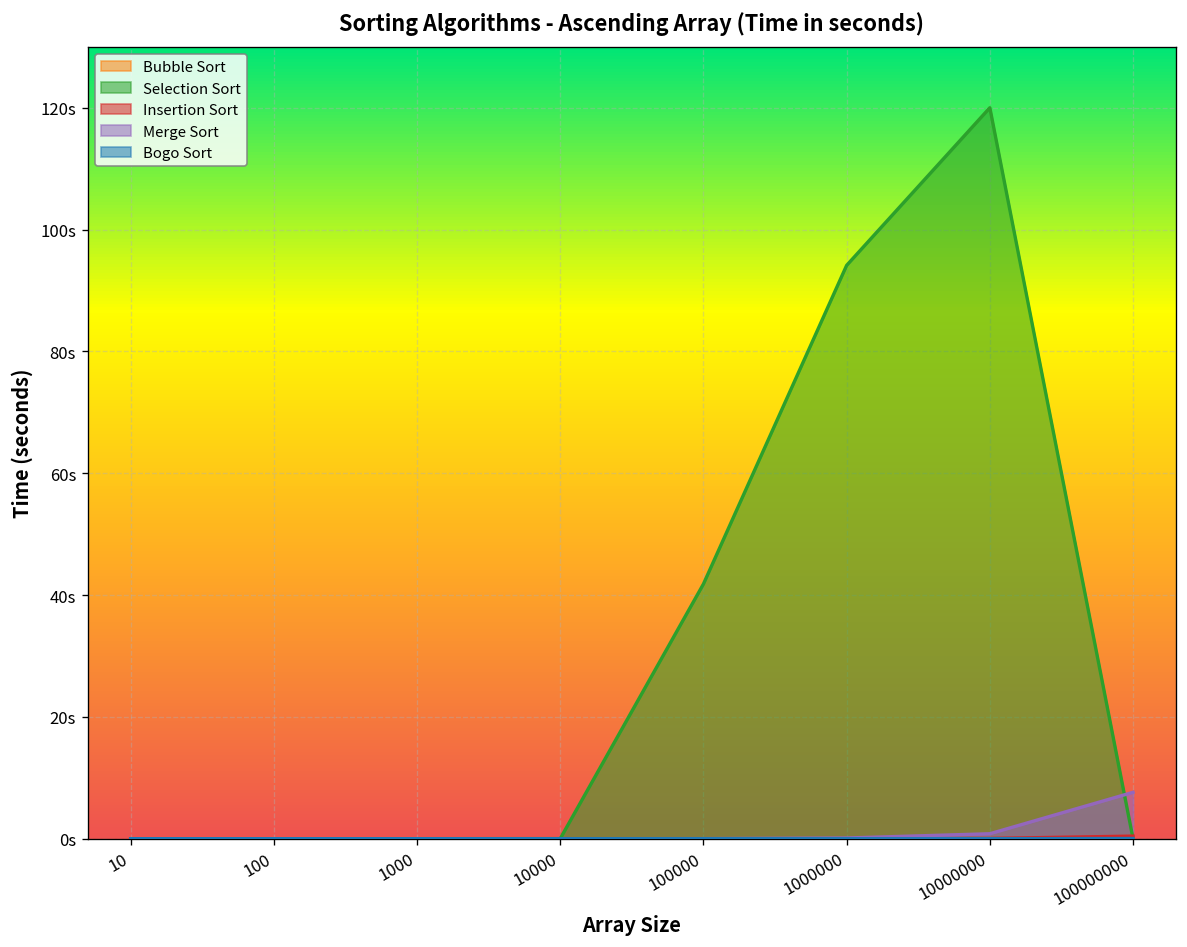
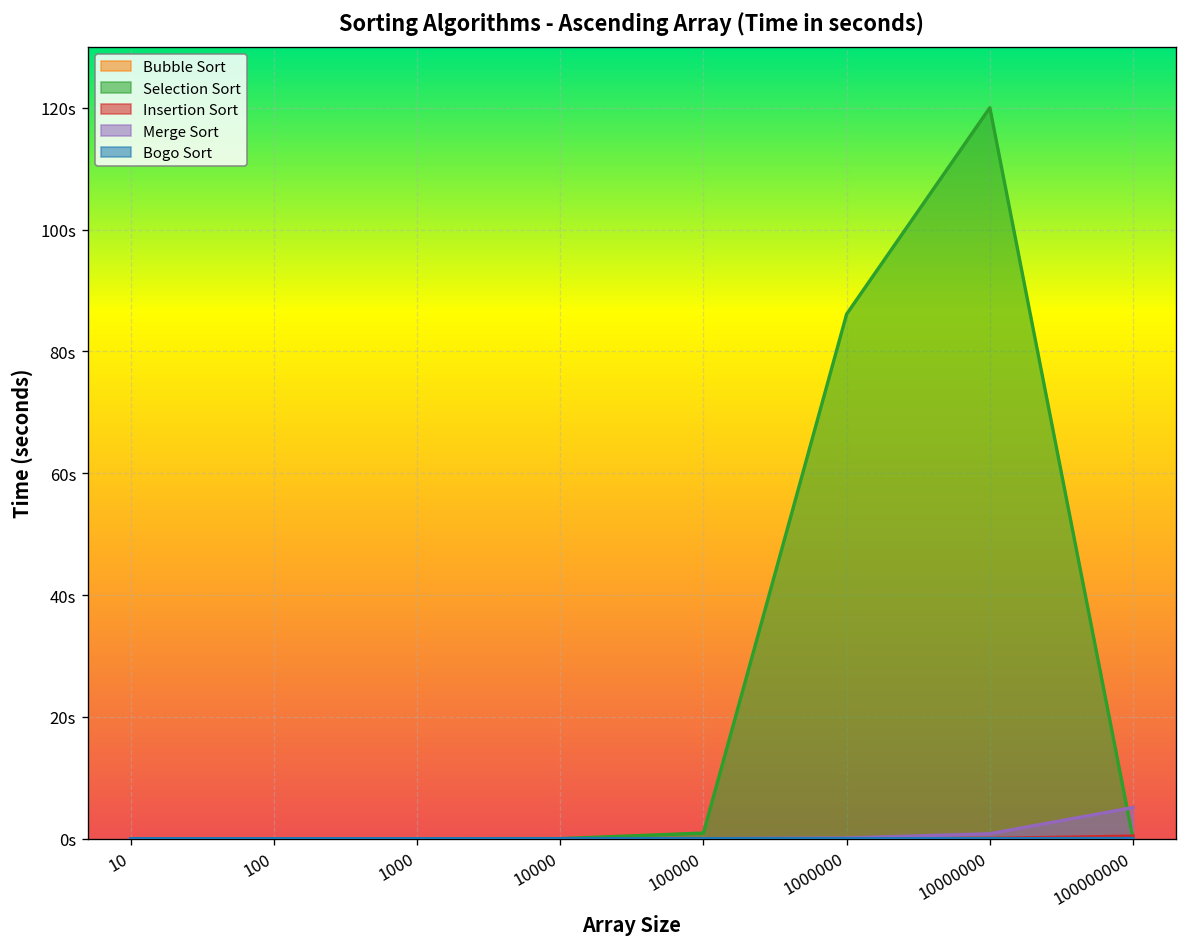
  {
    "Selection Sort": {
-     "100000": "42s",
-     "1000000": "94s",
+     "100000": "1s",
+     "1000000": "86s",
      "10000000": "120s"
    },
    "Merge Sort": {
      "10000000": "1s",
-     "100000000": "8s"
+     "100000000": "5s"
    }
  }
